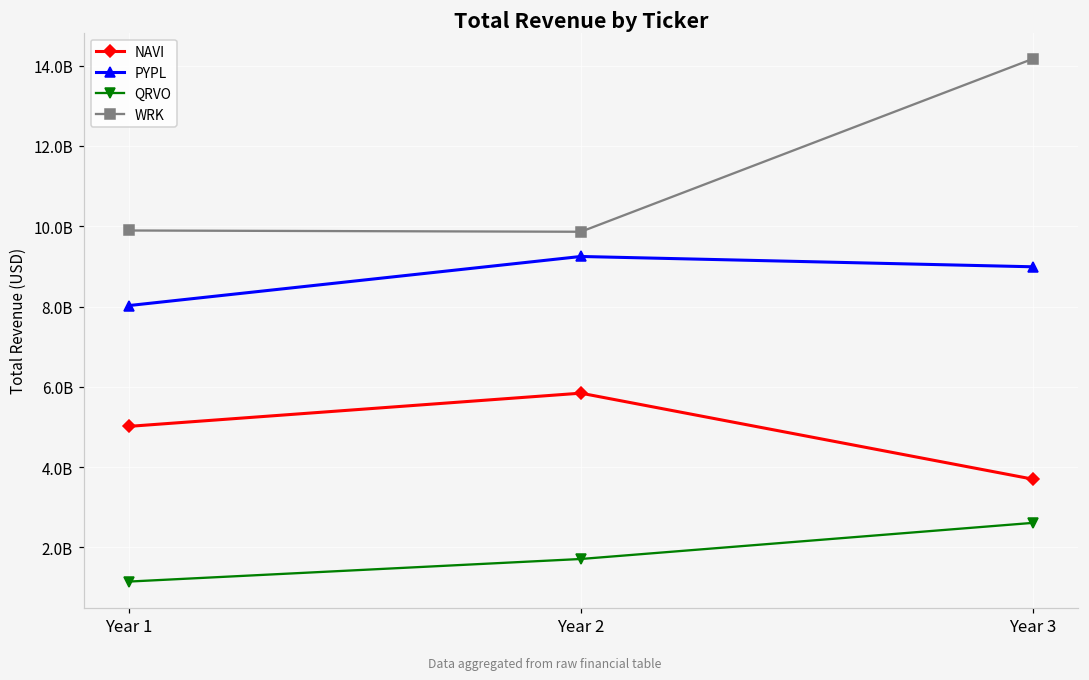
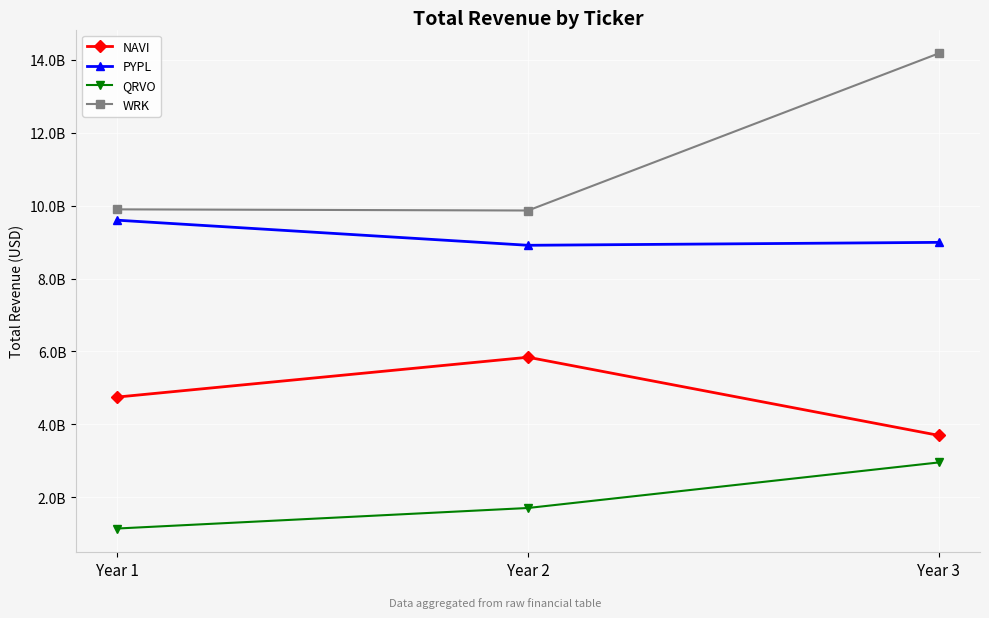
  {
    "NAVI": {
-     "Year 1": 5000000000,
+     "Year 1": 4800000000,
      "Year 2": 5800000000,
      "Year 3": 3700000000
    },
    "PYPL": {
-     "Year 1": 8000000000,
-     "Year 2": 9200000000,
+     "Year 1": 9600000000,
+     "Year 2": 8900000000,
      "Year 3": 9000000000
    },
    "QRVO": {
      "Year 1": 1100000000,
      "Year 2": 1700000000,
-     "Year 3": 2600000000
+     "Year 3": 3000000000
    },
    "WRK": {
      "Year 1": 9900000000,
      "Year 2": 9900000000,
      "Year 3": 14200000000
    }
  }
